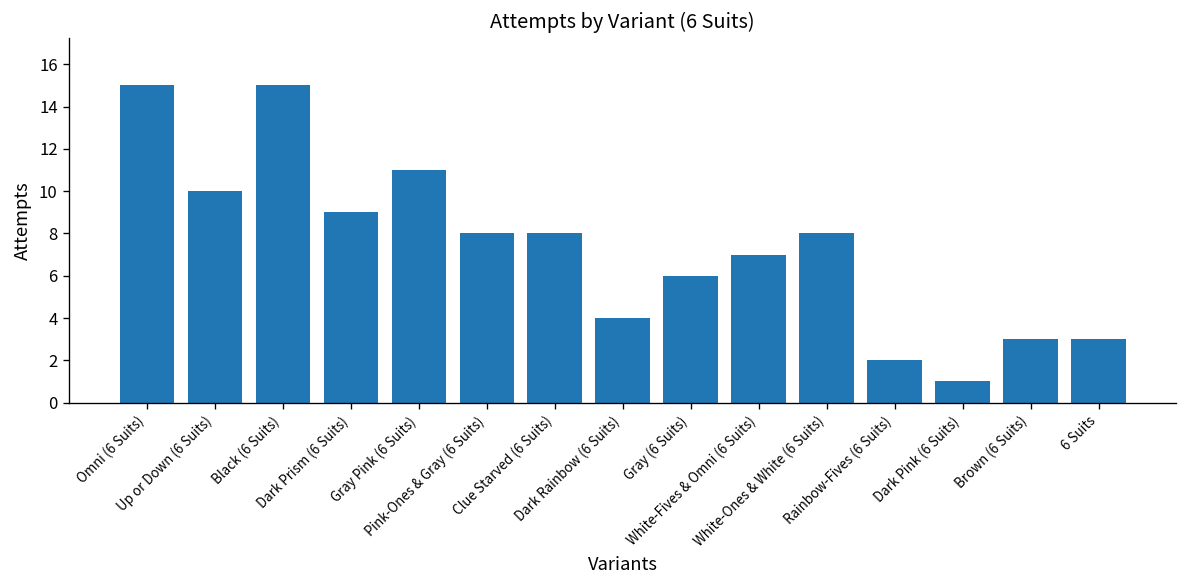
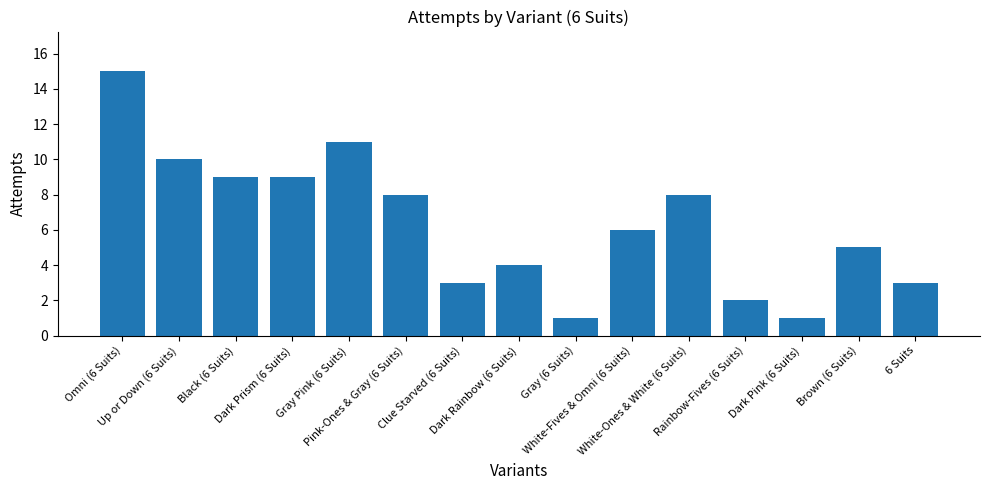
  {
    "Omni (6 Suits)": 15,
    "Up or Down (6 Suits)": 10,
-   "Black (6 Suits)": 15,
+   "Black (6 Suits)": 9,
    "Dark Prism (6 Suits)": 9,
    "Gray Pink (6 Suits)": 11,
    "Pink-Ones & Gray (6 Suits)": 8,
-   "Clue Starved (6 Suits)": 8,
+   "Clue Starved (6 Suits)": 3,
    "Dark Rainbow (6 Suits)": 4,
-   "Gray (6 Suits)": 6,
-   "White-Fives & Omni (6 Suits)": 7,
+   "Gray (6 Suits)": 1,
+   "White-Fives & Omni (6 Suits)": 6,
    "White-Ones & White (6 Suits)": 8,
    "Rainbow-Fives (6 Suits)": 2,
    "Dark Pink (6 Suits)": 1,
-   "Brown (6 Suits)": 3,
+   "Brown (6 Suits)": 5,
    "6 Suits": 3
  }
